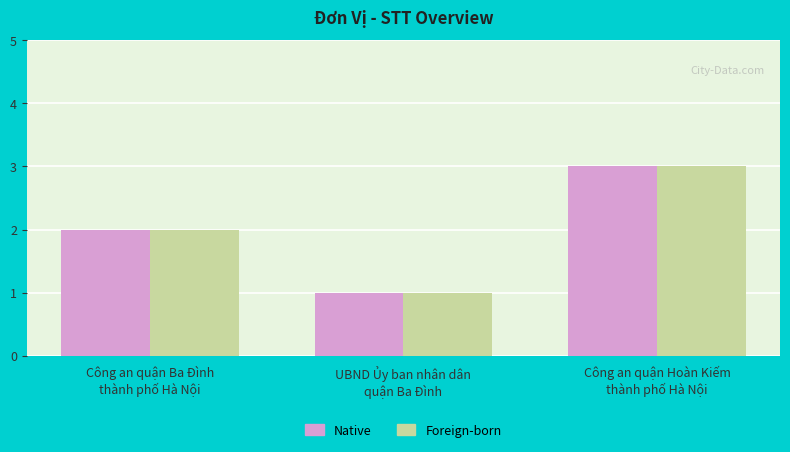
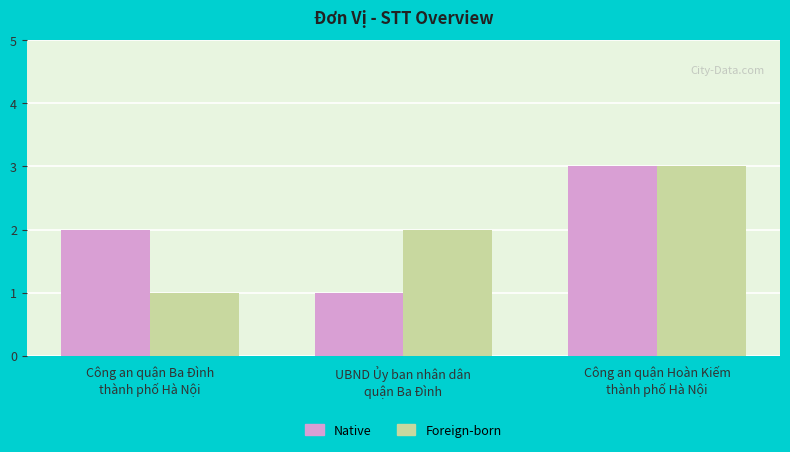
  {
    "Native": {
      "Công an quận Ba Đình thành phố Hà Nội": 2,
      "UBND Ủy ban nhân dân quận Ba Đình": 1,
      "Công an quận Hoàn Kiếm thành phố Hà Nội": 3
    },
    "Foreign-born": {
-     "Công an quận Ba Đình thành phố Hà Nội": 2,
-     "UBND Ủy ban nhân dân quận Ba Đình": 1,
+     "Công an quận Ba Đình thành phố Hà Nội": 1,
+     "UBND Ủy ban nhân dân quận Ba Đình": 2,
      "Công an quận Hoàn Kiếm thành phố Hà Nội": 3
    }
  }
